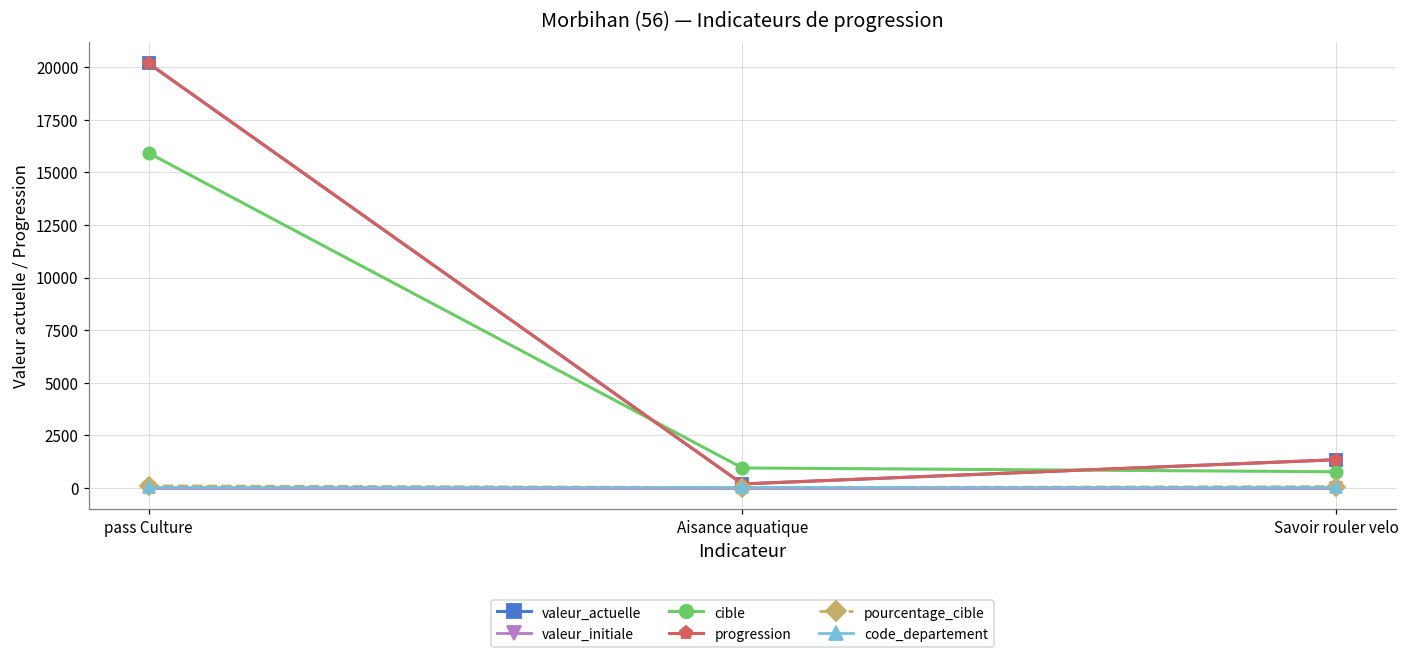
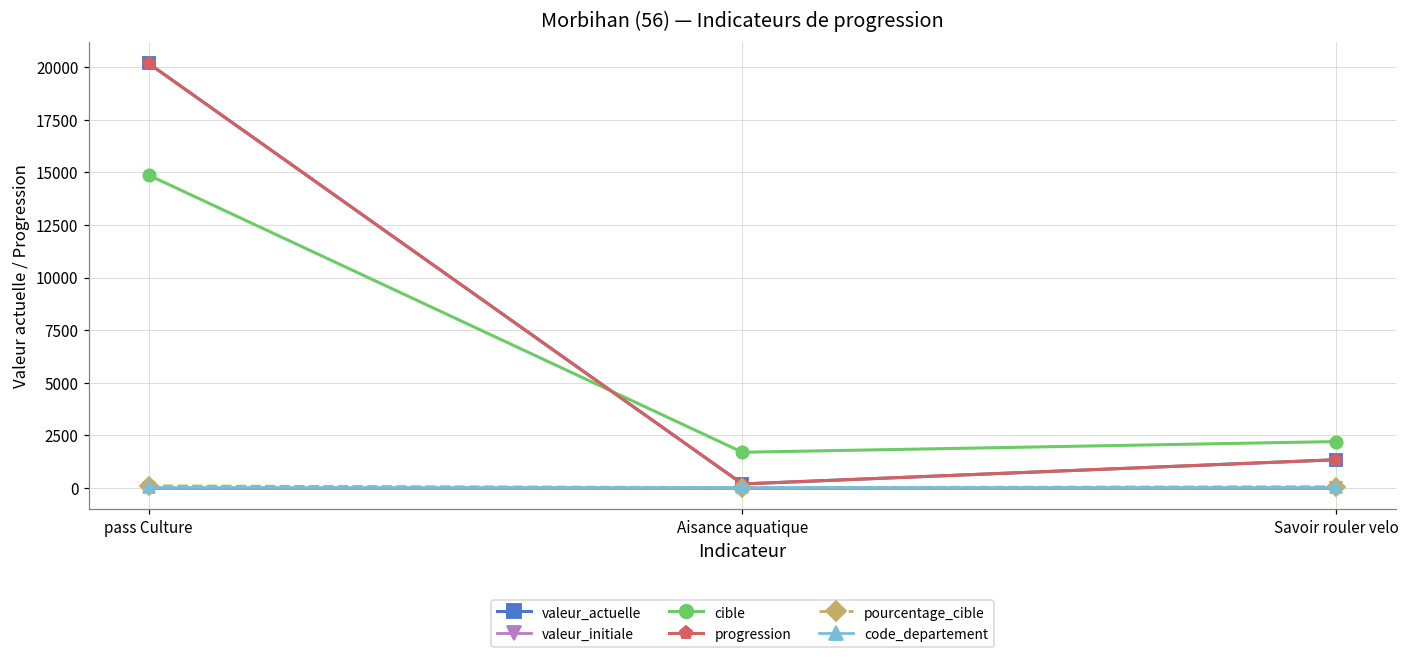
  {
    "progression": {
      "pass Culture": 20200,
      "Aisance aquatique": 200,
      "Savoir rouler velo": 1300
    },
    "cible": {
-     "pass Culture": 15900,
-     "Aisance aquatique": 1000,
-     "Savoir rouler velo": 800
+     "pass Culture": 14900,
+     "Aisance aquatique": 1700,
+     "Savoir rouler velo": 2200
    }
  }
